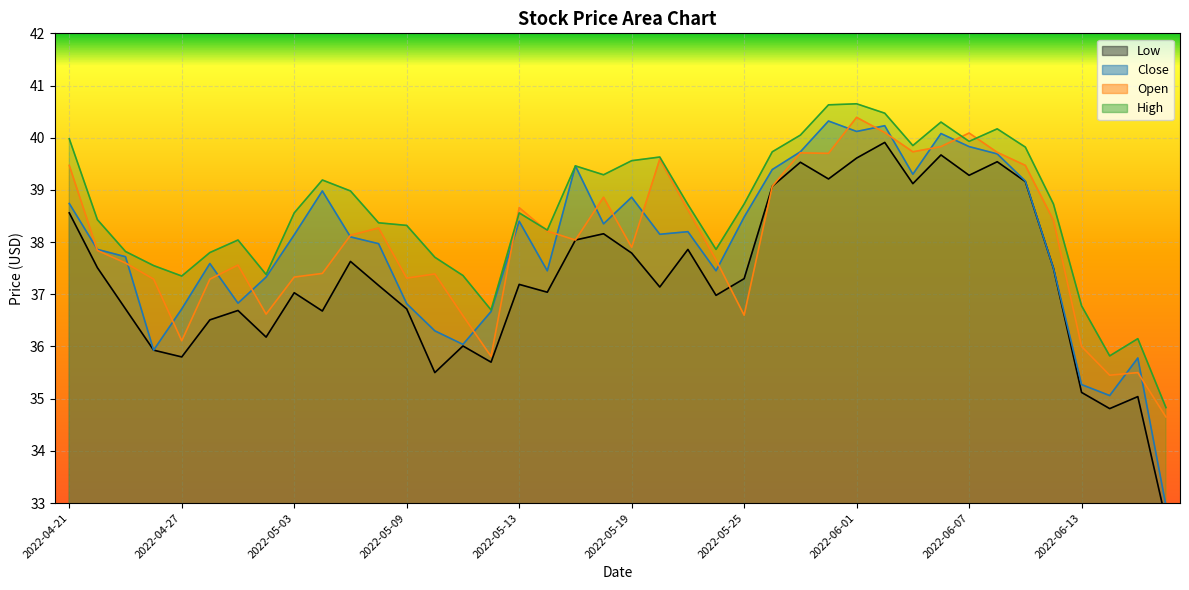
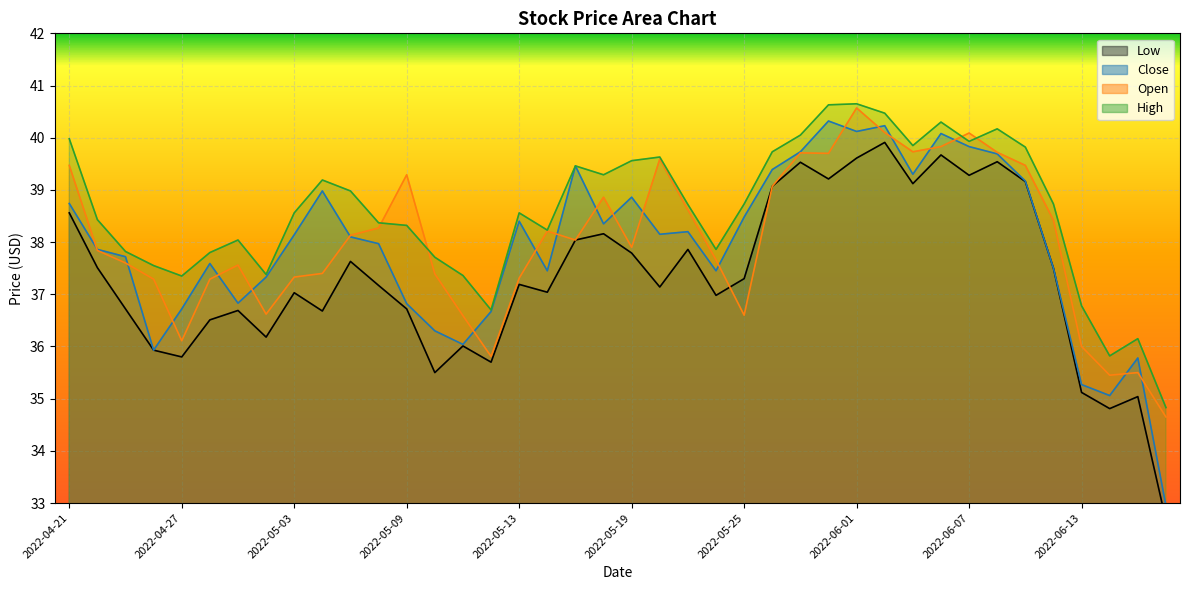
  {
    "Open": {
      "2022-04-21": 39.5,
      "2022-04-27": 36.1,
      "2022-05-03": 37.3,
-     "2022-05-09": 37.3,
-     "2022-05-13": 38.7,
+     "2022-05-09": 39.3,
+     "2022-05-13": 37.3,
      "2022-05-19": 37.9,
      "2022-05-25": 36.6,
-     "2022-06-01": 40.4,
+     "2022-06-01": 40.6,
      "2022-06-07": 40.1,
      "2022-06-13": 36.0
    }
  }
